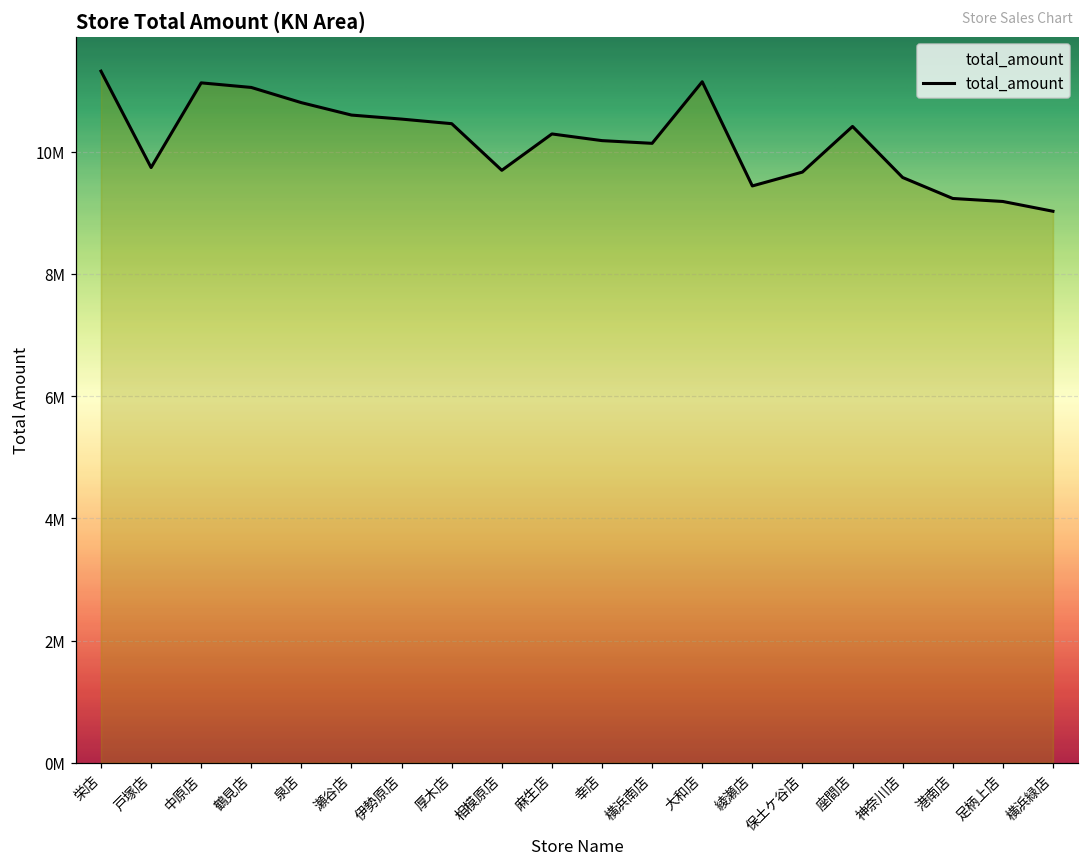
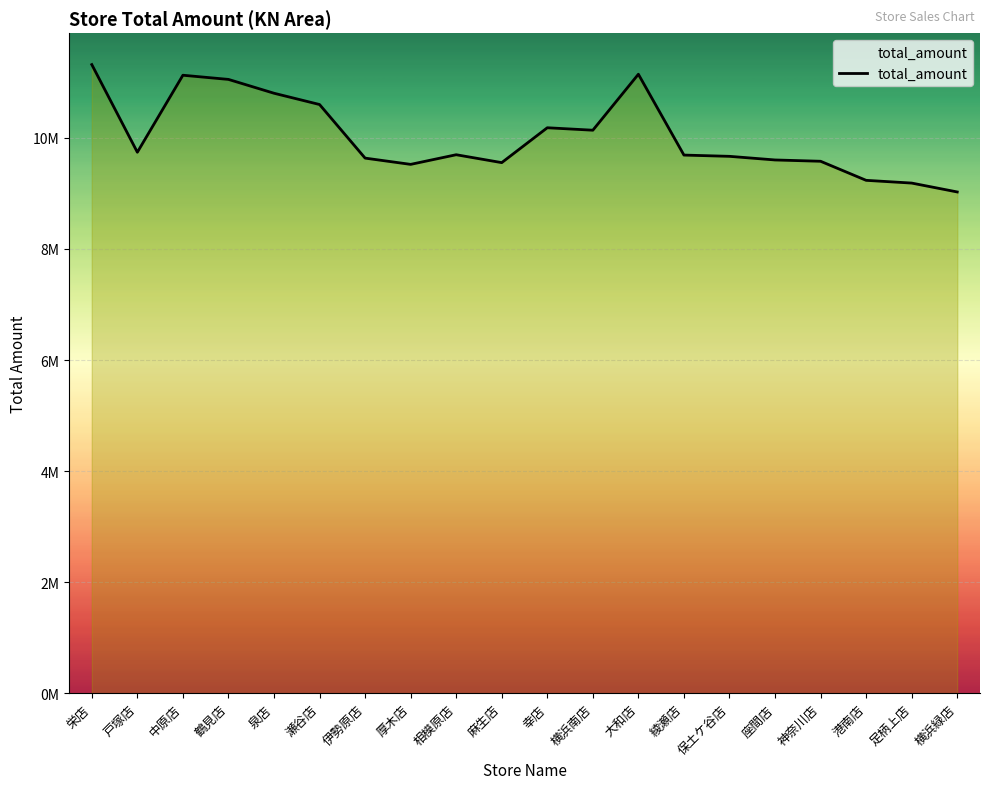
  {
    "栄店": 11300000,
    "戸塚店": 9700000,
    "中原店": 11100000,
    "鶴見店": 11100000,
    "泉店": 10800000,
    "瀬谷店": 10600000,
-   "伊勢原店": 10500000,
-   "厚木店": 10500000,
+   "伊勢原店": 9600000,
+   "厚木店": 9500000,
    "相模原店": 9700000,
-   "麻生店": 10300000,
+   "麻生店": 9600000,
    "幸店": 10200000,
    "横浜南店": 10100000,
    "大和店": 11100000,
-   "綾瀬店": 9400000,
+   "綾瀬店": 9700000,
    "保土ケ谷店": 9700000,
-   "座間店": 10400000,
+   "座間店": 9600000,
    "神奈川店": 9600000,
    "港南店": 9200000,
    "足柄上店": 9200000,
    "横浜緑店": 9000000
  }
